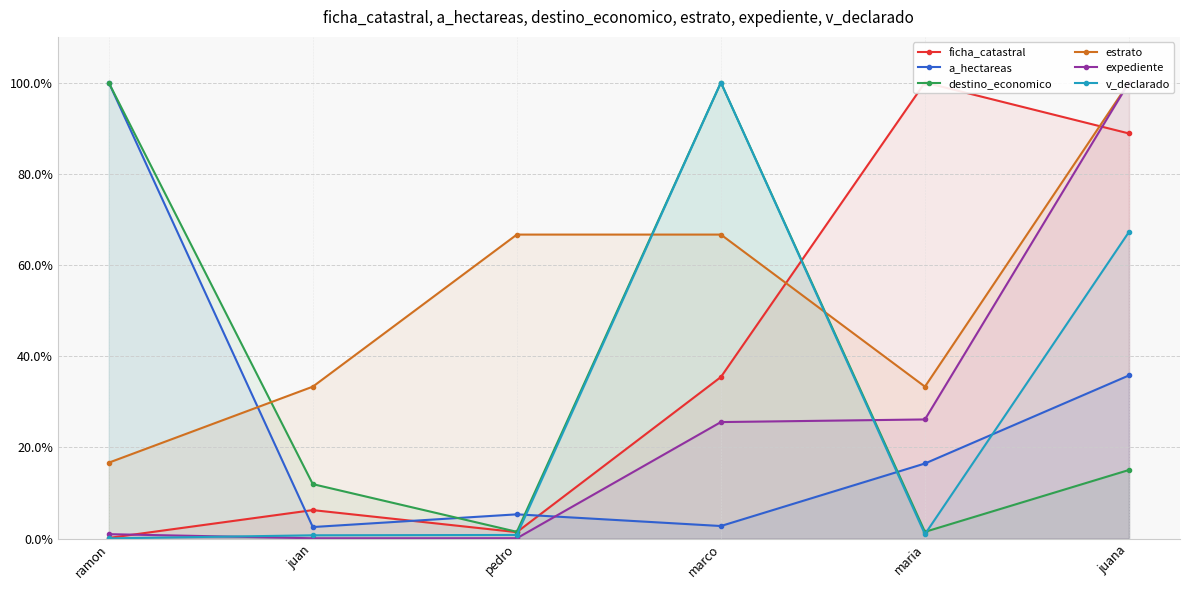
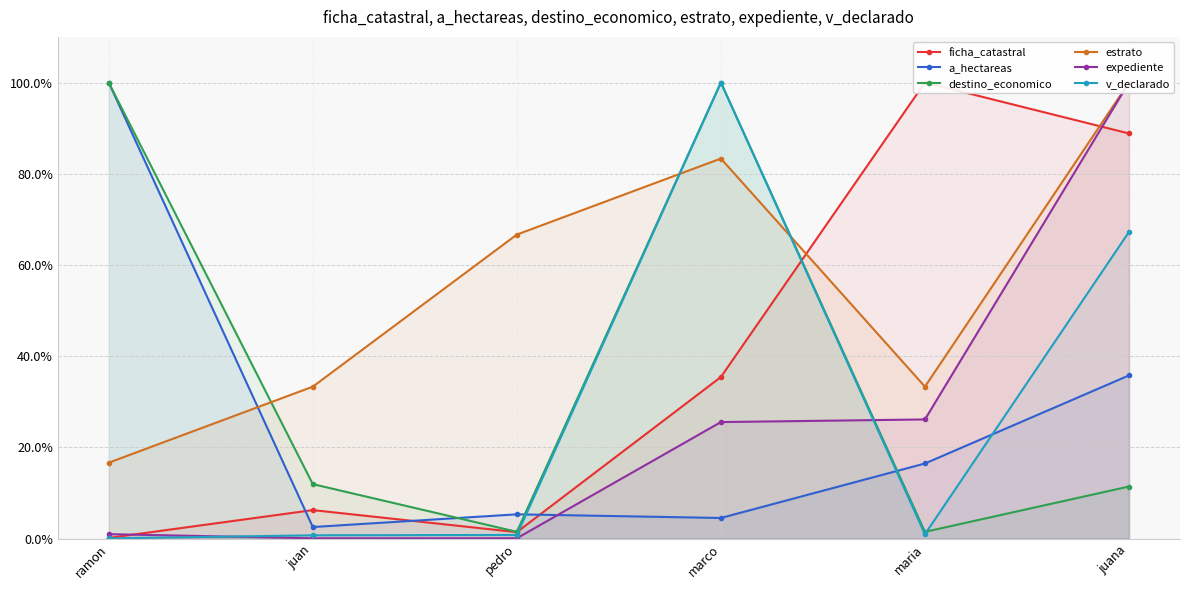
  {
    "ficha_catastral": {
      "juan": "6%",
      "marco": "35%",
      "juana": "89%"
    },
    "a_hectareas": {
      "juan": "3%",
      "pedro": "5%",
-     "marco": "3%",
+     "marco": "5%",
      "maria": "16%",
      "juana": "36%"
    },
    "destino_economico": {
      "juan": "12%",
-     "juana": "15%"
+     "juana": "11%"
    },
    "estrato": {
      "ramon": "17%",
      "juan": "33%",
      "pedro": "67%",
-     "marco": "67%",
+     "marco": "83%",
      "maria": "33%"
    },
    "expediente": {
      "ramon": "1%",
      "juan": "0%",
      "pedro": "0%",
      "marco": "26%",
      "maria": "26%"
    },
    "v_declarado": {
      "juan": "1%",
      "pedro": "1%",
      "juana": "67%"
    }
  }
